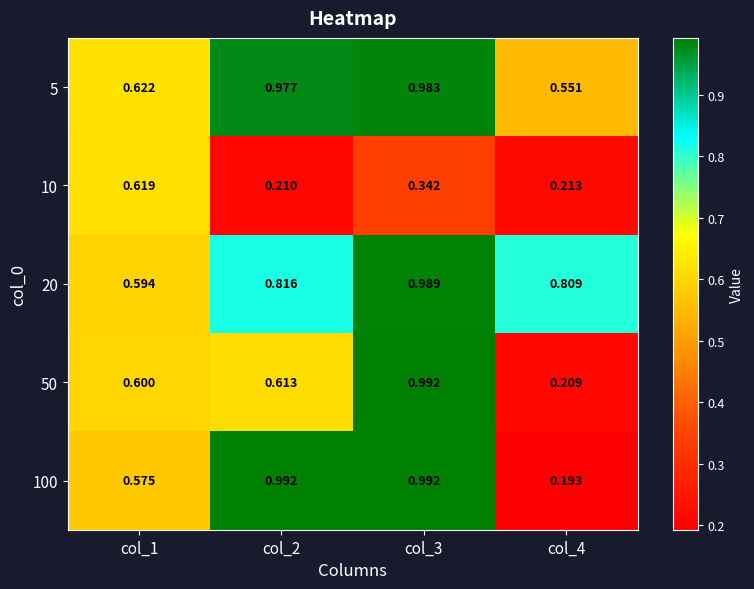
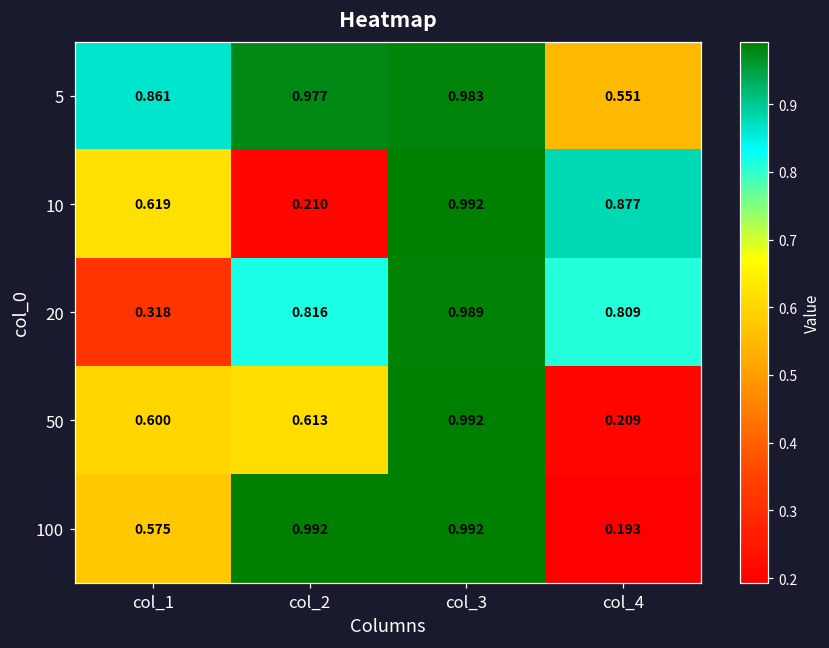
  {
    "5": {
-     "col_1": 0.622,
+     "col_1": 0.861,
      "col_2": 0.977,
      "col_3": 0.983,
      "col_4": 0.551
    },
    "10": {
      "col_1": 0.619,
      "col_2": 0.210,
-     "col_3": 0.342,
-     "col_4": 0.213
+     "col_3": 0.992,
+     "col_4": 0.877
    },
    "20": {
-     "col_1": 0.594,
+     "col_1": 0.318,
      "col_2": 0.816,
      "col_3": 0.989,
      "col_4": 0.809
    },
    "50": {
      "col_1": 0.600,
      "col_2": 0.613,
      "col_3": 0.992,
      "col_4": 0.209
    },
    "100": {
      "col_1": 0.575,
      "col_2": 0.992,
      "col_3": 0.992,
      "col_4": 0.193
    }
  }
